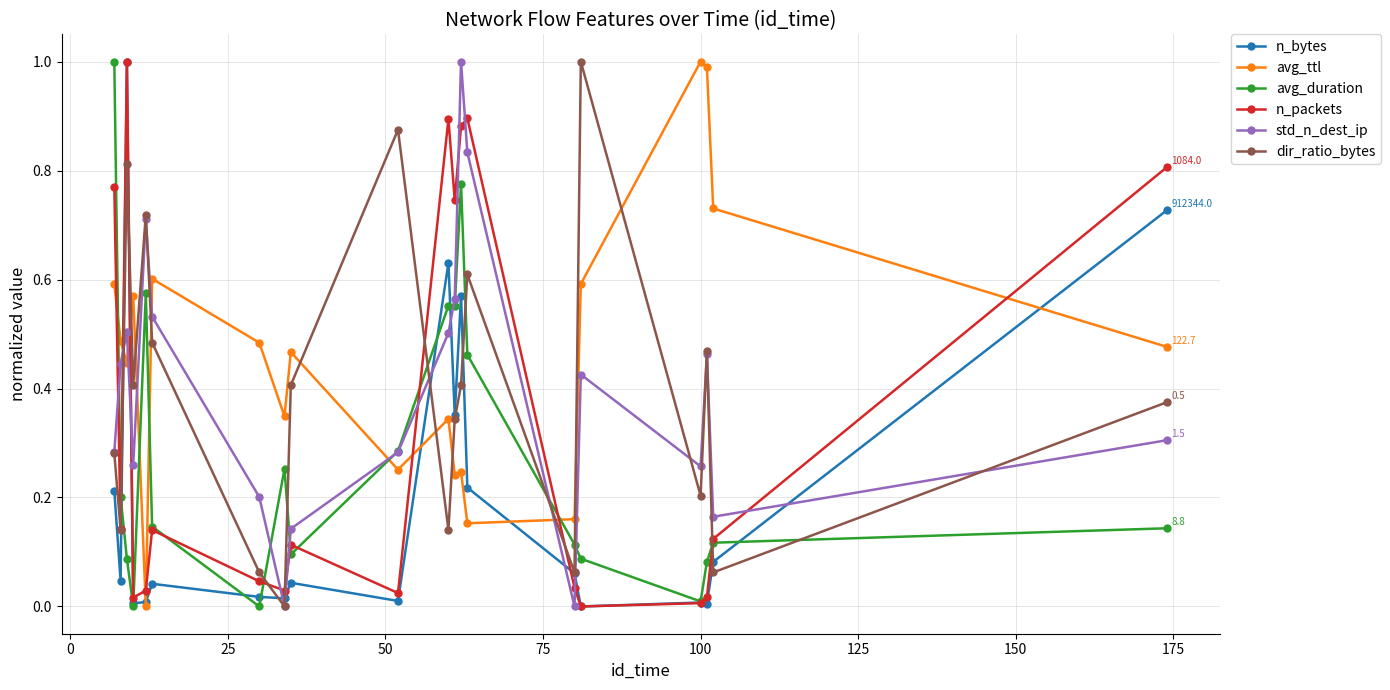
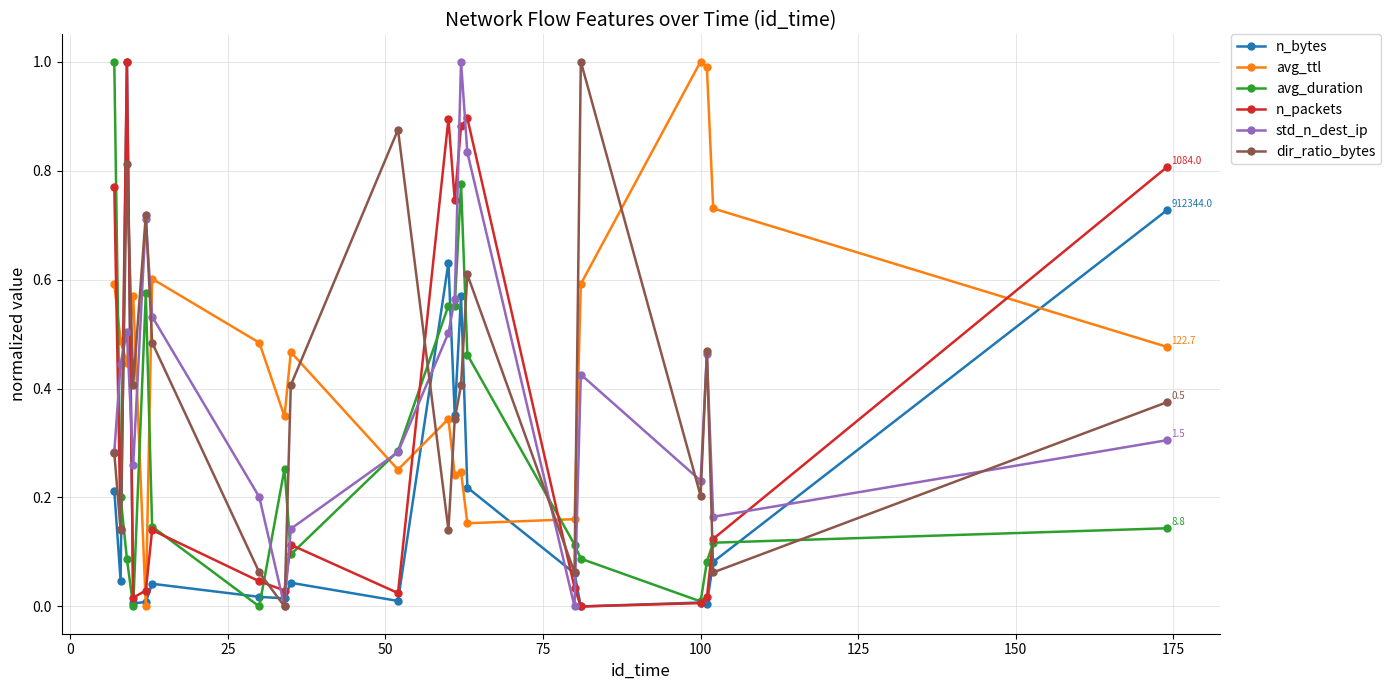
  {
    "avg_ttl": {
      "100": 1.00
    },
    "std_n_dest_ip": {
-     "100": 0.26
+     "100": 0.23
    },
    "dir_ratio_bytes": {
      "100": 0.20
    }
  }
